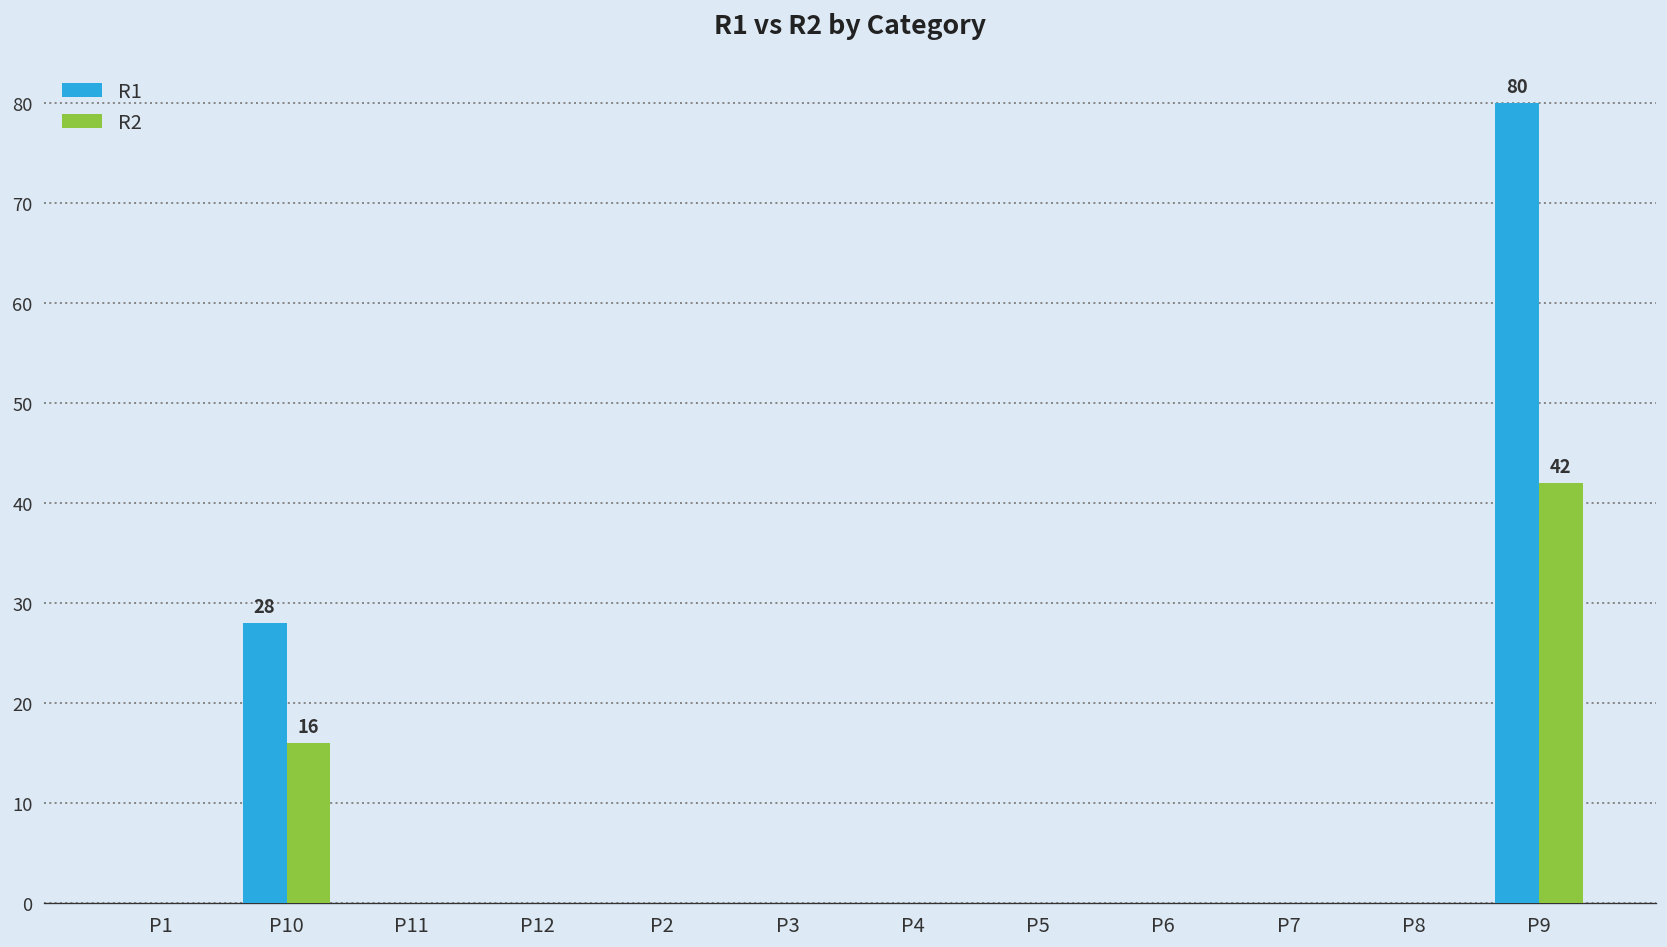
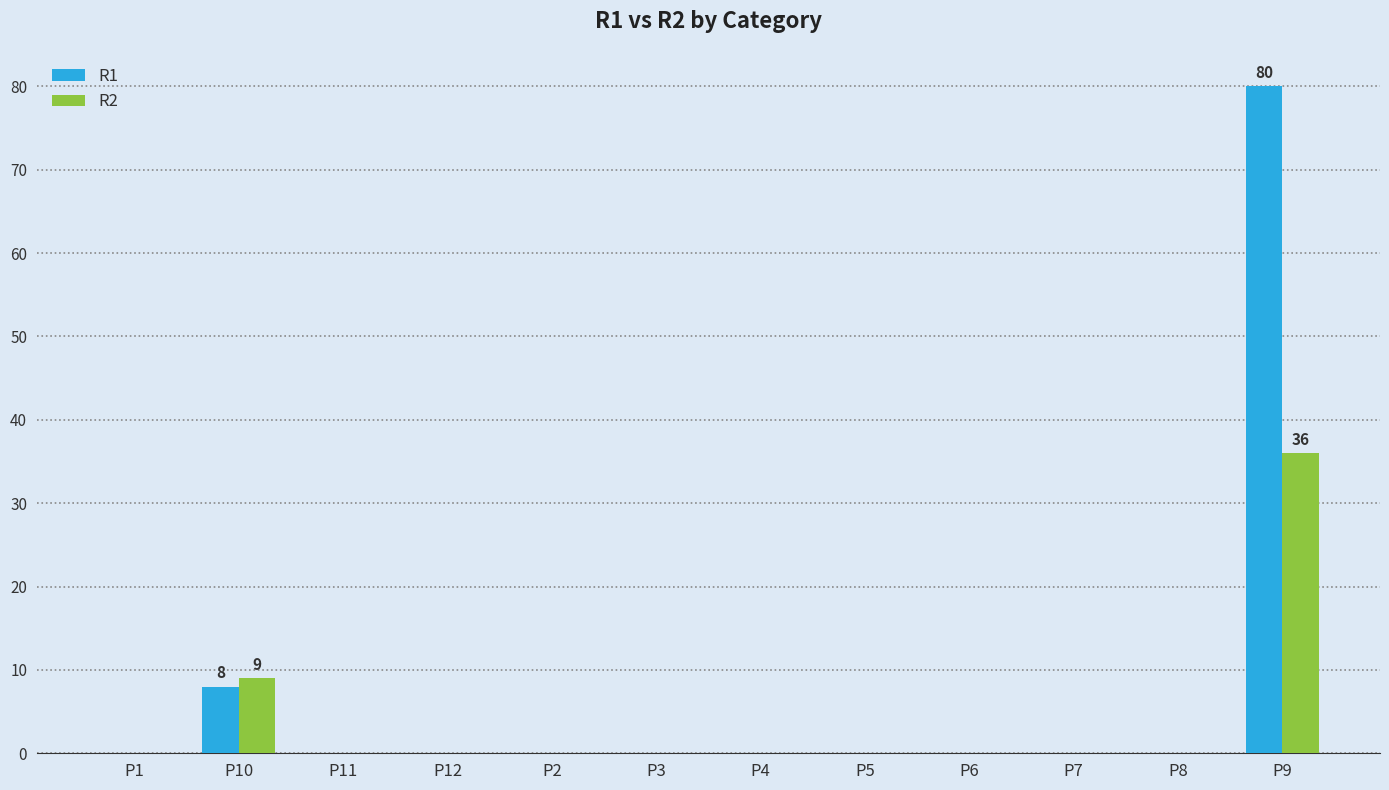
  {
    "R1": {
-     "P10": 28,
+     "P10": 8,
      "P9": 80
    },
    "R2": {
-     "P10": 16,
-     "P9": 42
+     "P10": 9,
+     "P9": 36
    }
  }
